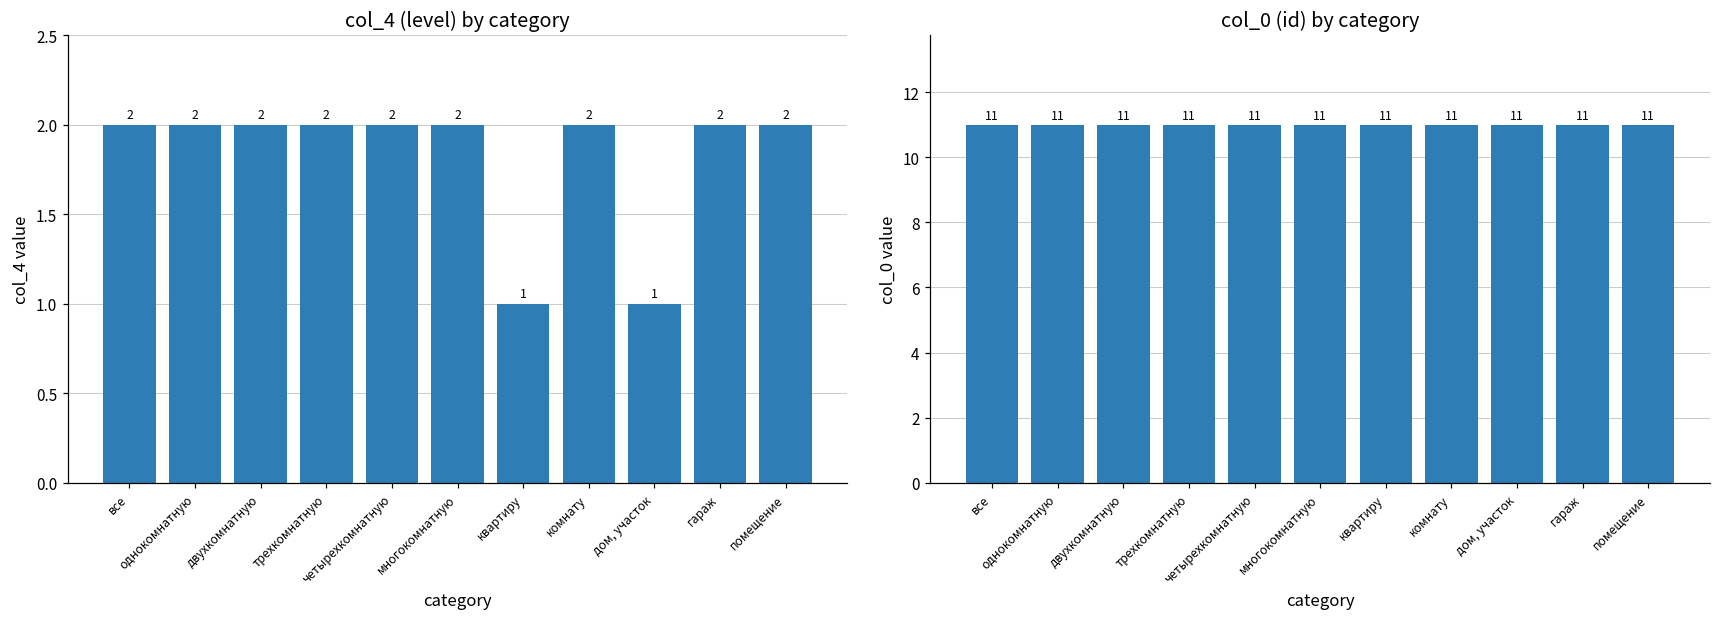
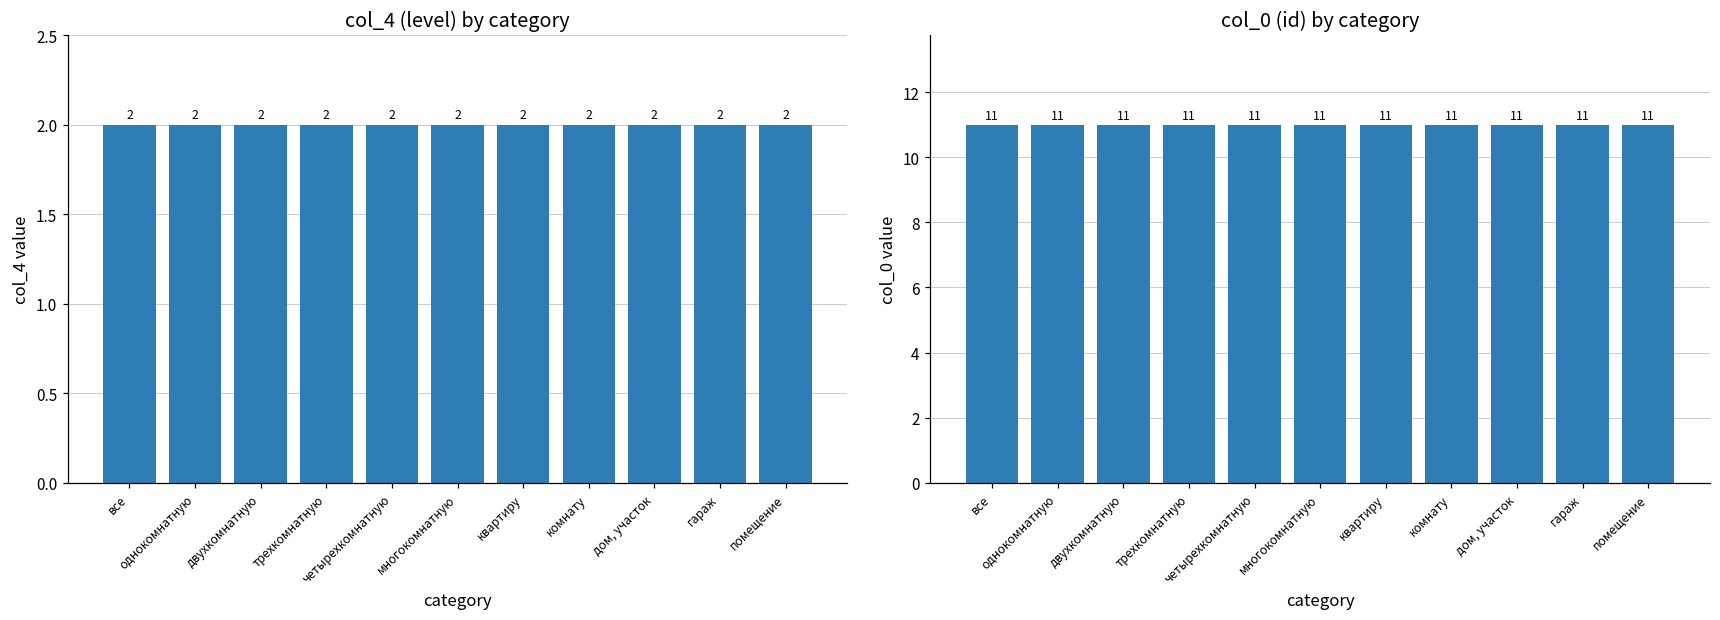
  {
    "col_4 (level) by category": {
      "все": 2,
      "однокомнатную": 2,
      "двухкомнатную": 2,
      "трехкомнатную": 2,
      "четырехкомнатную": 2,
      "многокомнатную": 2,
-     "квартиру": 1,
+     "квартиру": 2,
      "комнату": 2,
-     "дом, участок": 1,
+     "дом, участок": 2,
      "гараж": 2,
      "помещение": 2
    },
    "col_0 (id) by category": {
      "все": 11,
      "однокомнатную": 11,
      "двухкомнатную": 11,
      "трехкомнатную": 11,
      "четырехкомнатную": 11,
      "многокомнатную": 11,
      "квартиру": 11,
      "комнату": 11,
      "дом, участок": 11,
      "гараж": 11,
      "помещение": 11
    }
  }
